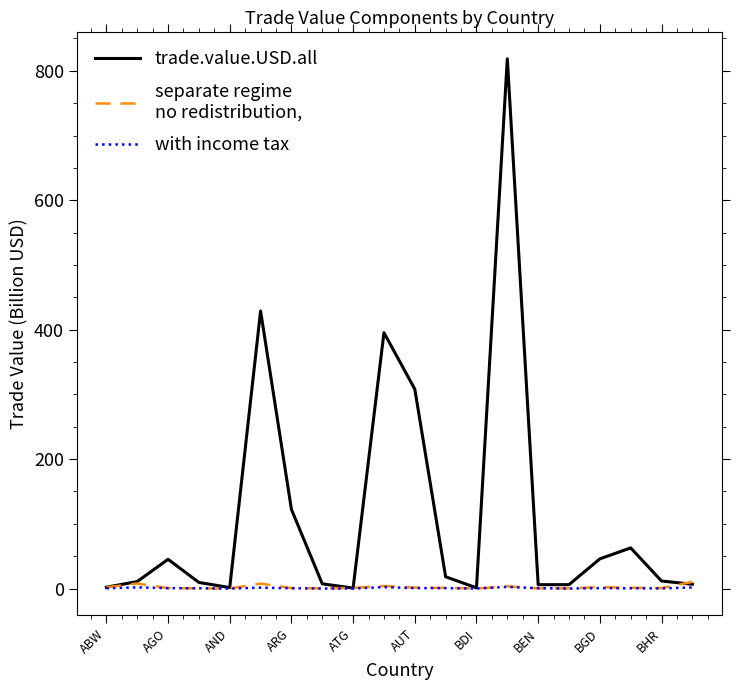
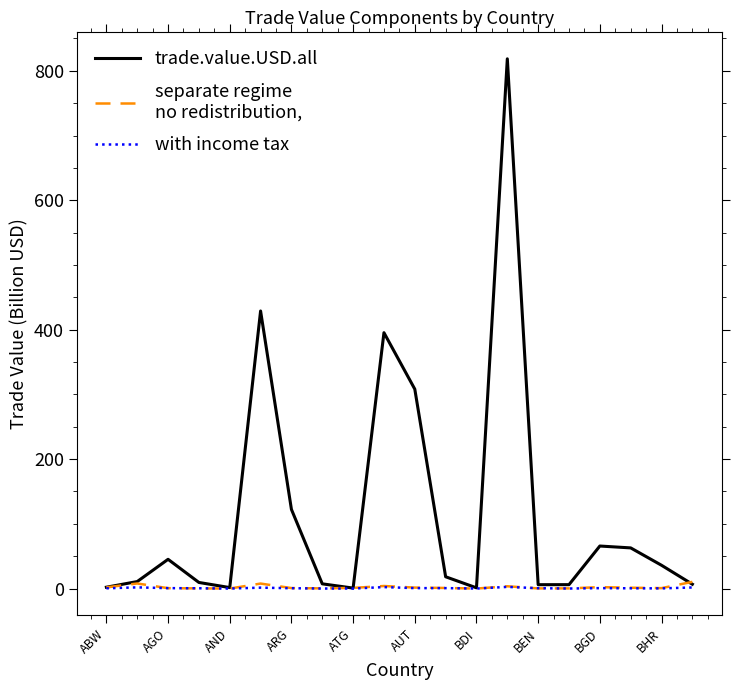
  {
    "trade.value.USD.all": {
      "AGO": 50,
      "ARG": 120,
      "AUT": 310,
      "BEN": 10,
-     "BGD": 50,
-     "BHR": 10
+     "BGD": 70,
+     "BHR": 40
    }
  }
